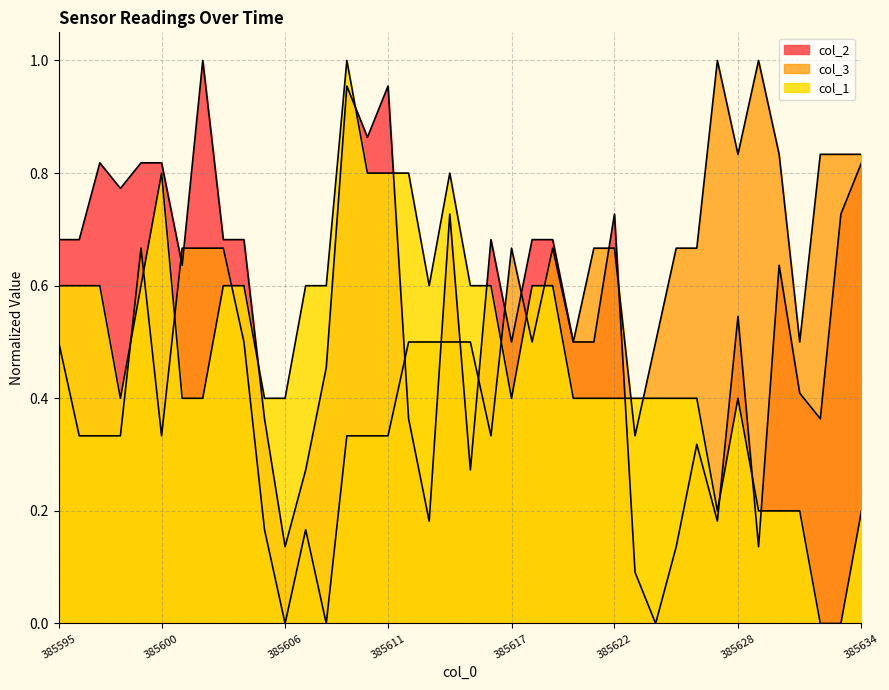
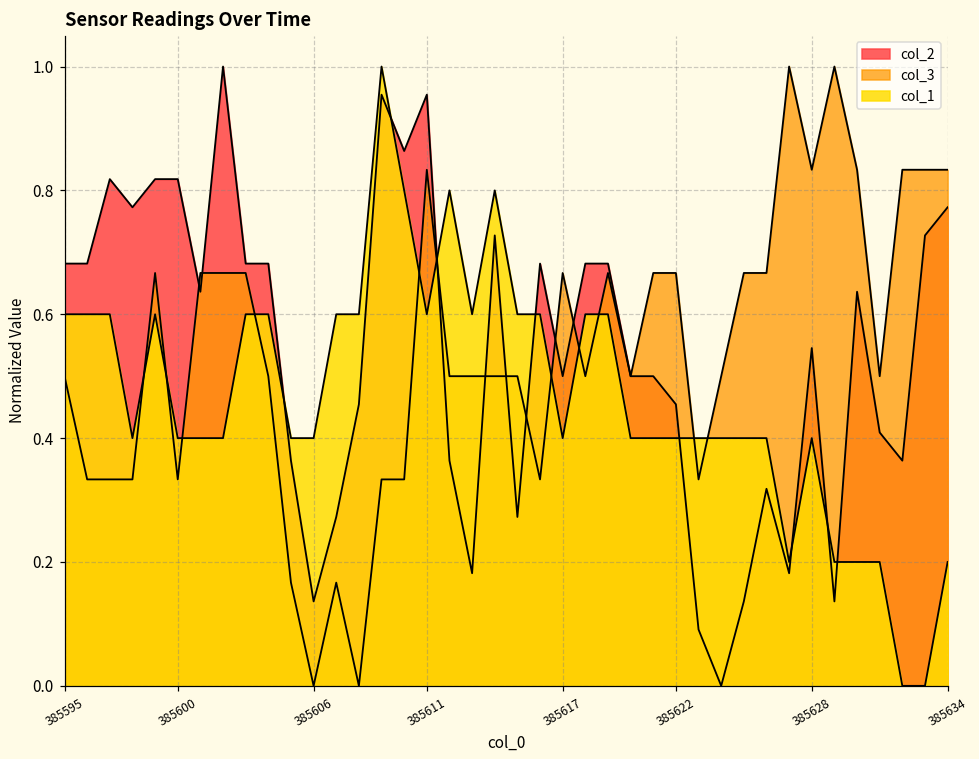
  {
    "col_2": {
      "385595": 0.68,
      "385600": 0.82,
      "385606": 0.14,
      "385611": 0.95,
      "385617": 0.50,
-     "385622": 0.73,
+     "385622": 0.45,
      "385628": 0.55,
-     "385634": 0.82
+     "385634": 0.77
    },
    "col_3": {
      "385595": 0.50,
      "385600": 0.33,
      "385606": 0.00,
-     "385611": 0.33,
+     "385611": 0.83,
      "385617": 0.67,
      "385622": 0.67,
      "385628": 0.83,
      "385634": 0.83
    },
    "col_1": {
      "385595": 0.60,
-     "385600": 0.80,
+     "385600": 0.40,
      "385606": 0.40,
-     "385611": 0.80,
+     "385611": 0.60,
      "385617": 0.40,
      "385622": 0.40,
      "385628": 0.40,
      "385634": 0.20
    }
  }
